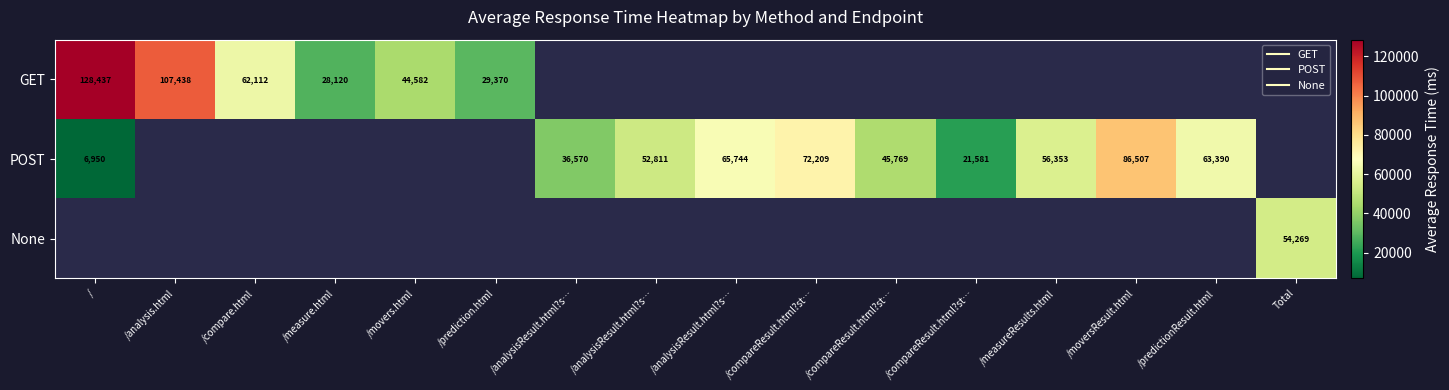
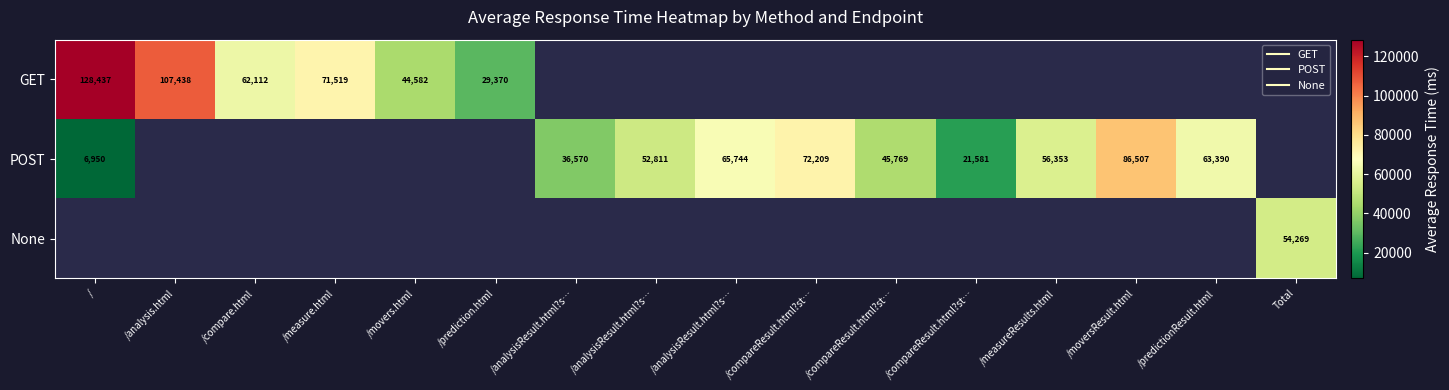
  {
    "GET": {
      "/": "128,437",
      "/analysis.html": "107,438",
      "/compare.html": "62,112",
-     "/measure.html": "28,120",
+     "/measure.html": "71,519",
      "/movers.html": "44,582",
      "/prediction.html": "29,370"
    },
    "POST": {
      "/": "6,950",
      "/measureResults.html": "56,353",
      "/moversResult.html": "86,507",
      "/predictionResult.html": "63,390"
    },
    "None": {
      "Total": "54,269"
    }
  }
